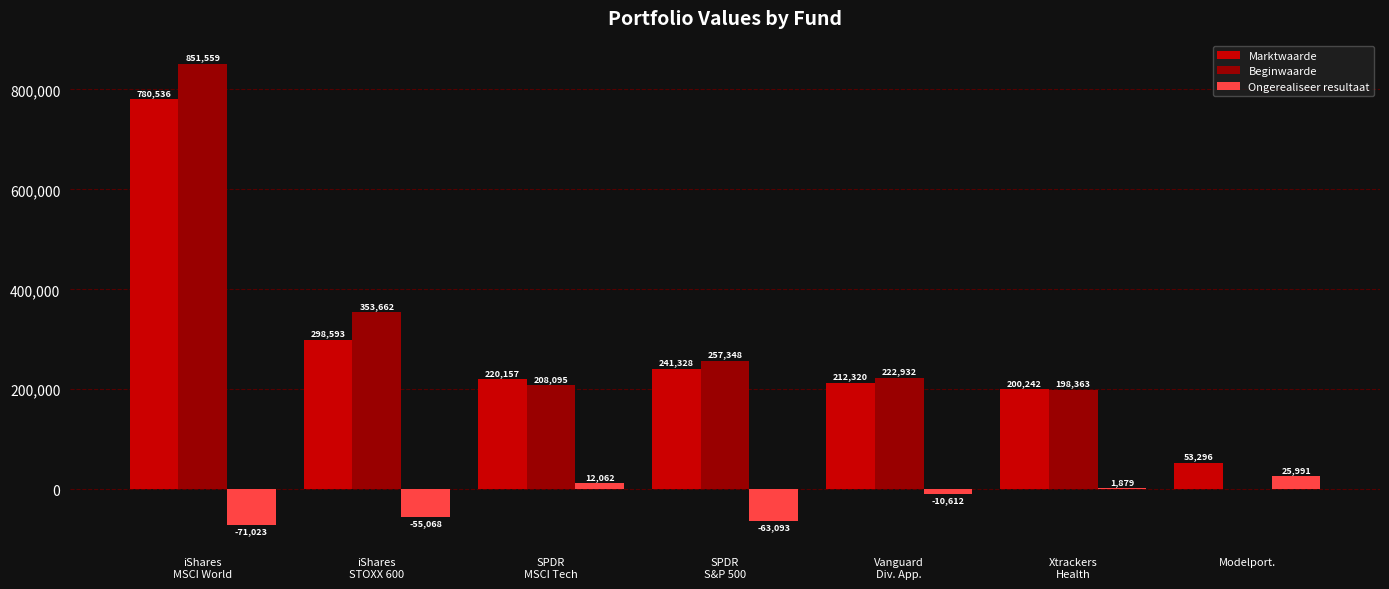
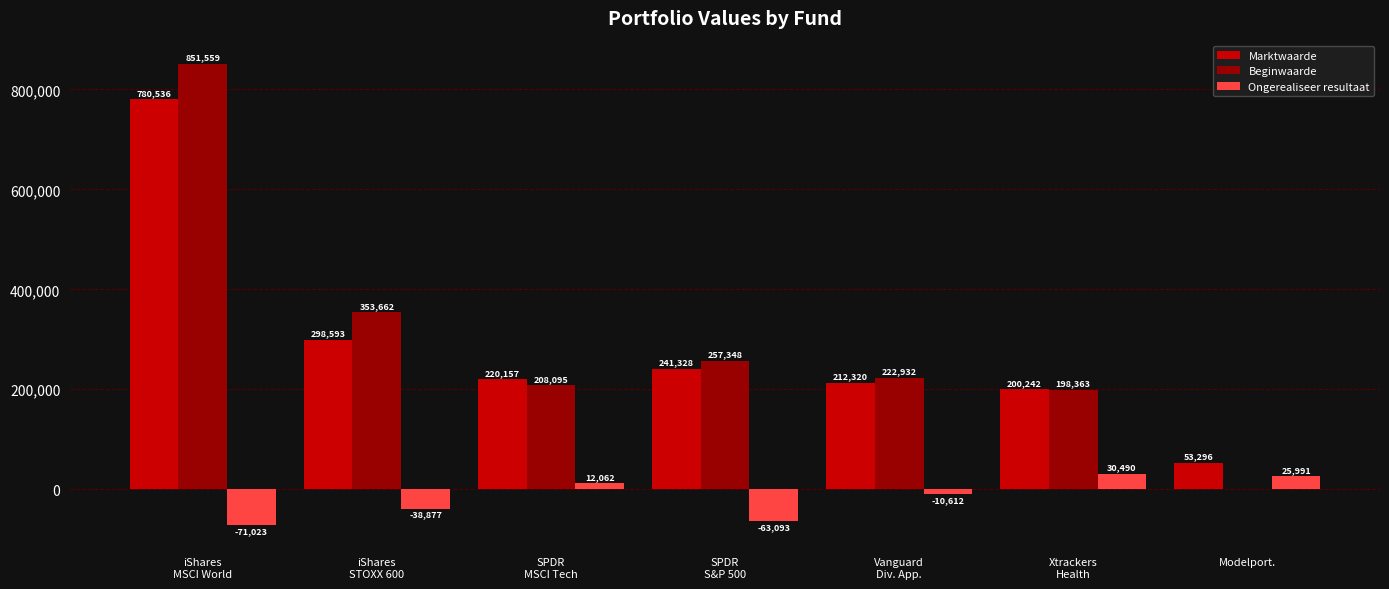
  {
    "Ongerealiseer resultaat": {
      "iShares MSCI World": "-71,023",
-     "iShares STOXX 600": "-55,068",
+     "iShares STOXX 600": "-38,877",
      "SPDR MSCI Tech": "12,062",
      "SPDR S&P 500": "-63,093",
      "Vanguard Div. App.": "-10,612",
-     "Xtrackers Health": "1,879",
+     "Xtrackers Health": "30,490",
      "Modelport.": "25,991"
    }
  }
